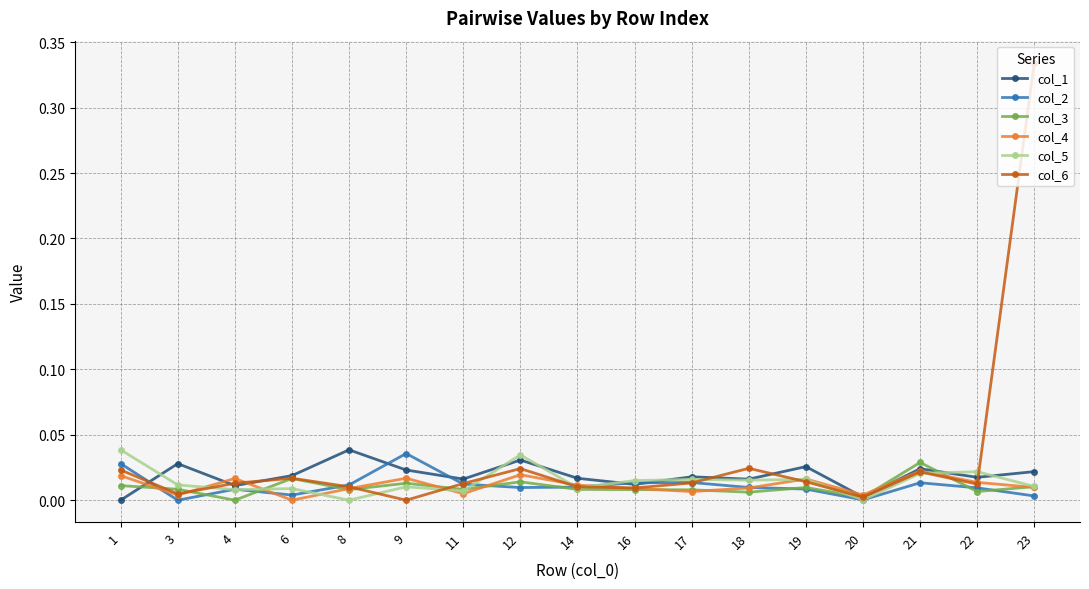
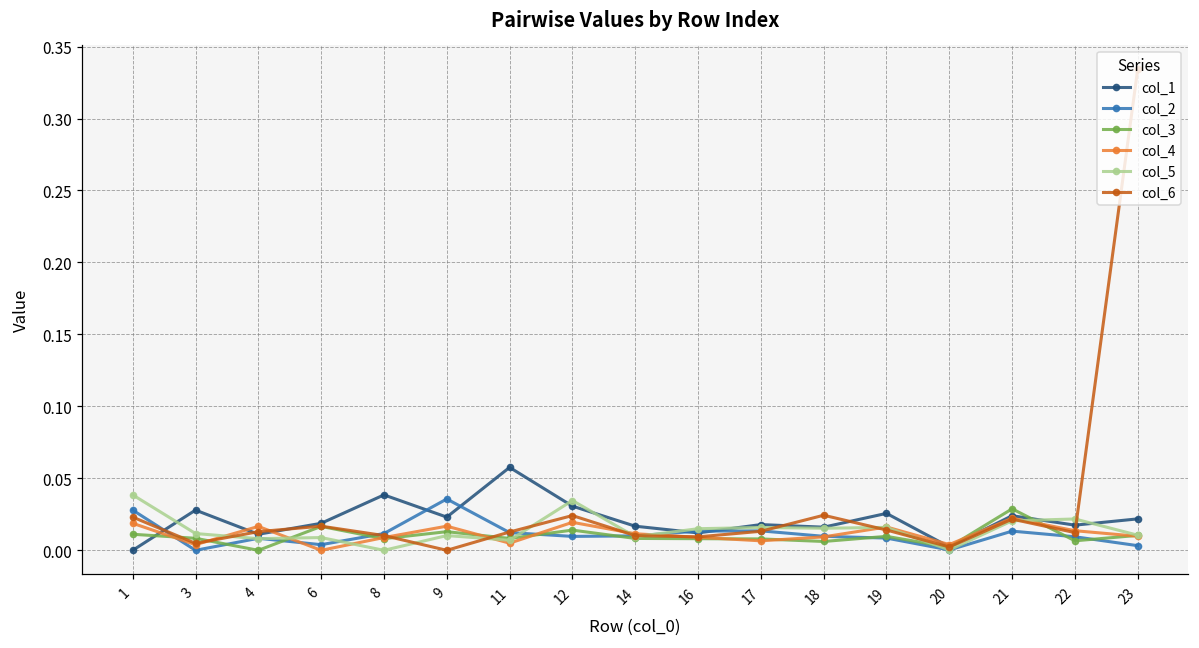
  {
    "col_1": {
      "1": 0.000,
      "3": 0.028,
      "6": 0.019,
      "8": 0.039,
      "9": 0.023,
-     "11": 0.016,
+     "11": 0.058,
      "12": 0.031,
      "14": 0.017,
      "17": 0.018,
      "19": 0.026,
      "22": 0.017,
      "23": 0.022
    },
    "col_2": {
      "1": 0.028,
      "3": 0.000,
      "6": 0.004,
      "9": 0.036,
      "12": 0.010,
      "21": 0.013,
      "22": 0.009,
      "23": 0.003
    },
    "col_3": {
      "1": 0.011,
      "3": 0.008,
      "4": 0.000,
      "9": 0.013,
      "12": 0.014,
      "18": 0.006,
      "21": 0.029,
      "22": 0.007
    },
    "col_4": {
      "1": 0.019,
      "4": 0.017,
      "6": 0.000,
      "9": 0.017,
      "11": 0.005,
      "12": 0.019
    },
    "col_5": {
      "1": 0.039,
      "3": 0.012,
      "6": 0.009,
      "8": 0.000,
      "9": 0.010,
      "12": 0.035,
      "17": 0.016,
      "22": 0.022
    },
    "col_6": {
      "1": 0.023,
      "9": 0.000,
      "12": 0.024,
      "18": 0.024
    }
  }
